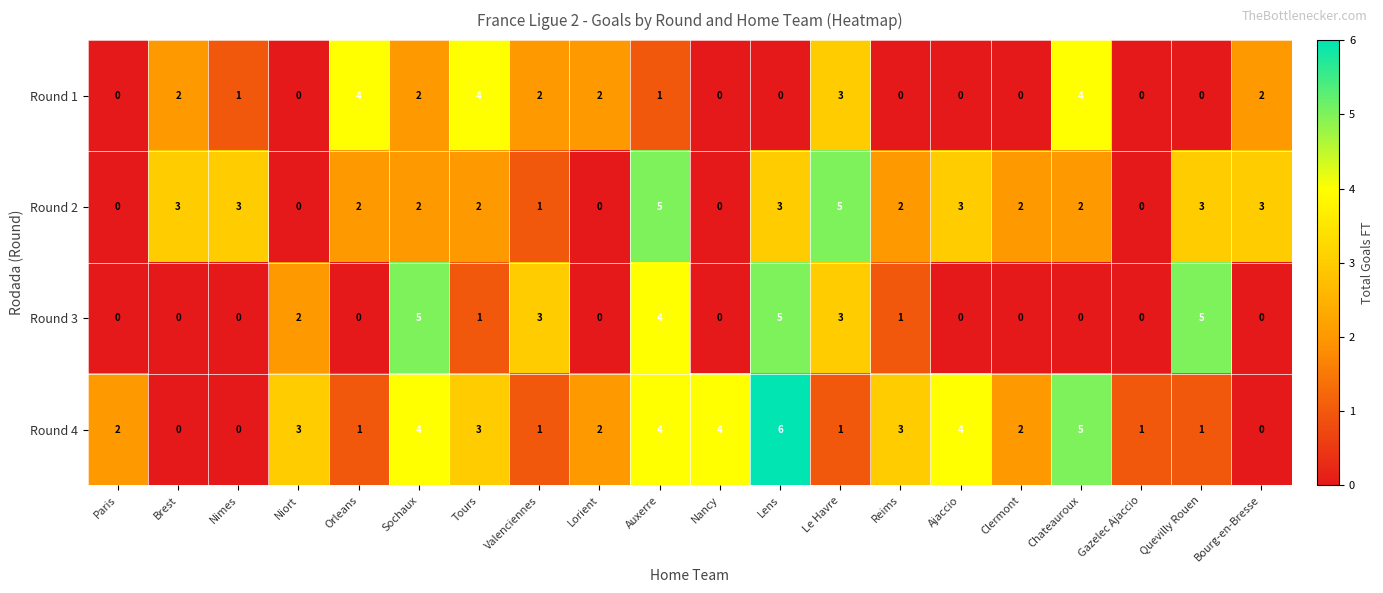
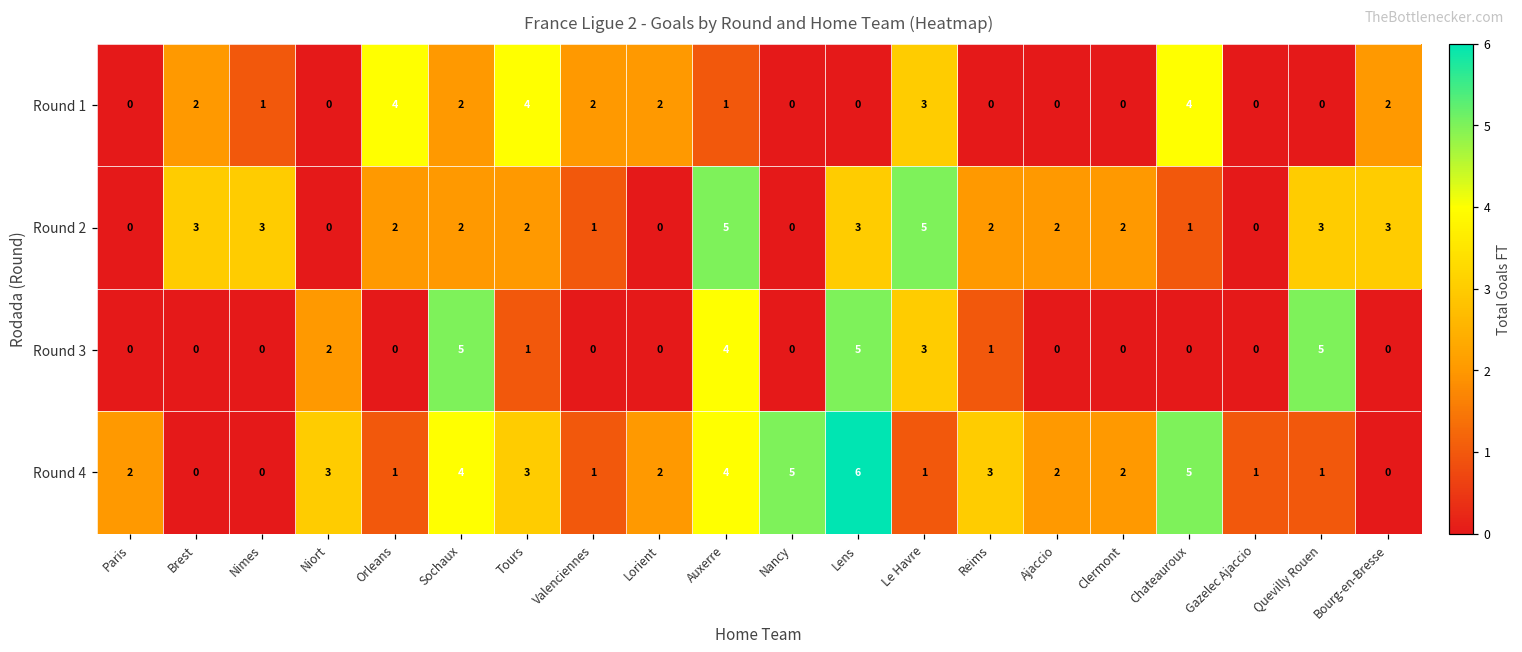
  {
    "Round 1": {
      "Paris": 0,
      "Brest": 2,
      "Nimes": 1,
      "Niort": 0,
      "Orleans": 4,
      "Sochaux": 2,
      "Tours": 4,
      "Valenciennes": 2,
      "Lorient": 2,
      "Auxerre": 1,
      "Nancy": 0,
      "Lens": 0,
      "Le Havre": 3,
      "Reims": 0,
      "Ajaccio": 0,
      "Clermont": 0,
      "Chateauroux": 4,
      "Gazelec Ajaccio": 0,
      "Quevilly Rouen": 0,
      "Bourg-en-Bresse": 2
    },
    "Round 2": {
      "Paris": 0,
      "Brest": 3,
      "Nimes": 3,
      "Niort": 0,
      "Orleans": 2,
      "Sochaux": 2,
      "Tours": 2,
      "Valenciennes": 1,
      "Lorient": 0,
      "Auxerre": 5,
      "Nancy": 0,
      "Lens": 3,
      "Le Havre": 5,
      "Reims": 2,
-     "Ajaccio": 3,
+     "Ajaccio": 2,
      "Clermont": 2,
-     "Chateauroux": 2,
+     "Chateauroux": 1,
      "Gazelec Ajaccio": 0,
      "Quevilly Rouen": 3,
      "Bourg-en-Bresse": 3
    },
    "Round 3": {
      "Paris": 0,
      "Brest": 0,
      "Nimes": 0,
      "Niort": 2,
      "Orleans": 0,
      "Sochaux": 5,
      "Tours": 1,
-     "Valenciennes": 3,
+     "Valenciennes": 0,
      "Lorient": 0,
      "Auxerre": 4,
      "Nancy": 0,
      "Lens": 5,
      "Le Havre": 3,
      "Reims": 1,
      "Ajaccio": 0,
      "Clermont": 0,
      "Chateauroux": 0,
      "Gazelec Ajaccio": 0,
      "Quevilly Rouen": 5,
      "Bourg-en-Bresse": 0
    },
    "Round 4": {
      "Paris": 2,
      "Brest": 0,
      "Nimes": 0,
      "Niort": 3,
      "Orleans": 1,
      "Sochaux": 4,
      "Tours": 3,
      "Valenciennes": 1,
      "Lorient": 2,
      "Auxerre": 4,
-     "Nancy": 4,
+     "Nancy": 5,
      "Lens": 6,
      "Le Havre": 1,
      "Reims": 3,
-     "Ajaccio": 4,
+     "Ajaccio": 2,
      "Clermont": 2,
      "Chateauroux": 5,
      "Gazelec Ajaccio": 1,
      "Quevilly Rouen": 1,
      "Bourg-en-Bresse": 0
    }
  }
